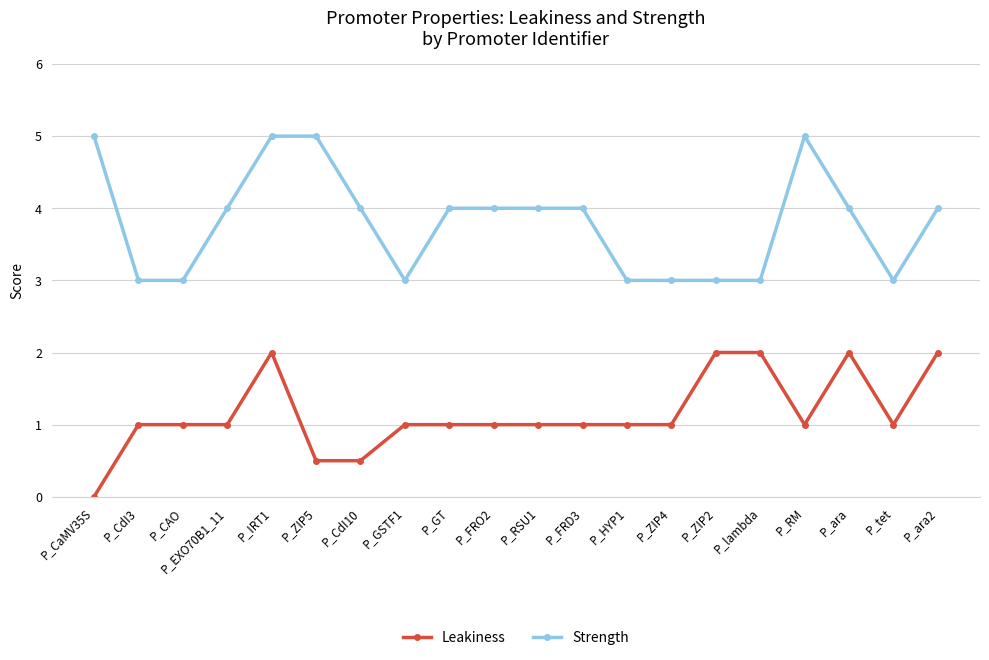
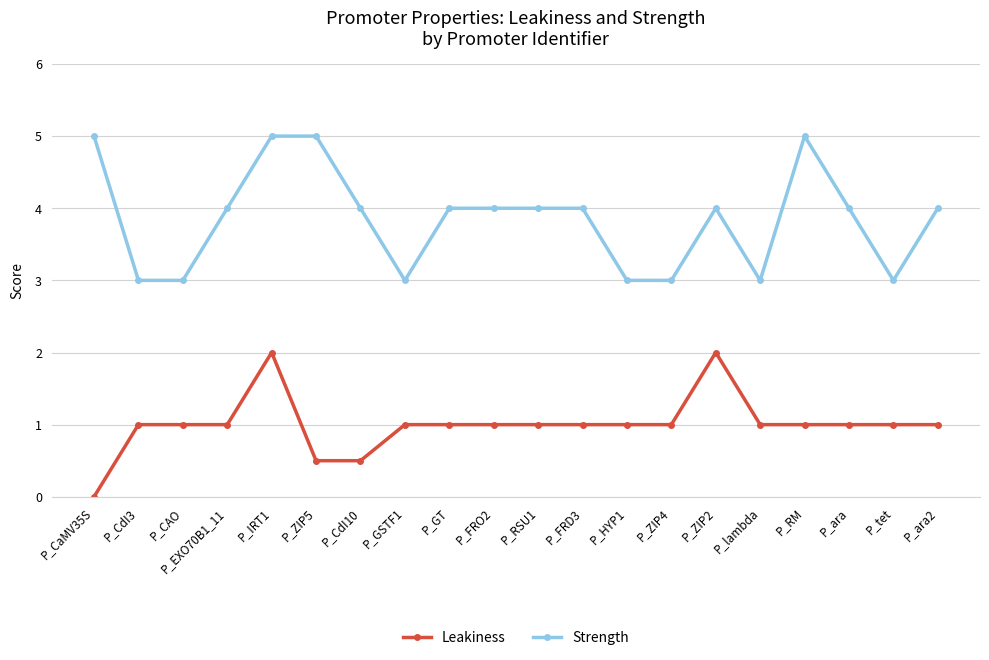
  {
    "Leakiness": {
      "P_CaMV35S": 0,
      "P_CdI3": 1,
      "P_CAO": 1,
      "P_EXO70B1_11": 1,
      "P_IRT1": 2,
      "P_ZIP5": 0.5,
      "P_CdI10": 0.5,
      "P_GSTF1": 1,
      "P_GT": 1,
      "P_FRO2": 1,
      "P_RSU1": 1,
      "P_FRD3": 1,
      "P_HYP1": 1,
      "P_ZIP4": 1,
      "P_ZIP2": 2,
-     "P_lambda": 2,
+     "P_lambda": 1,
      "P_RM": 1,
-     "P_ara": 2,
+     "P_ara": 1,
      "P_tet": 1,
-     "P_ara2": 2
+     "P_ara2": 1
    },
    "Strength": {
      "P_CaMV35S": 5,
      "P_CdI3": 3,
      "P_CAO": 3,
      "P_EXO70B1_11": 4,
      "P_IRT1": 5,
      "P_ZIP5": 5,
      "P_CdI10": 4,
      "P_GSTF1": 3,
      "P_GT": 4,
      "P_FRO2": 4,
      "P_RSU1": 4,
      "P_FRD3": 4,
      "P_HYP1": 3,
      "P_ZIP4": 3,
-     "P_ZIP2": 3,
+     "P_ZIP2": 4,
      "P_lambda": 3,
      "P_RM": 5,
      "P_ara": 4,
      "P_tet": 3,
      "P_ara2": 4
    }
  }
